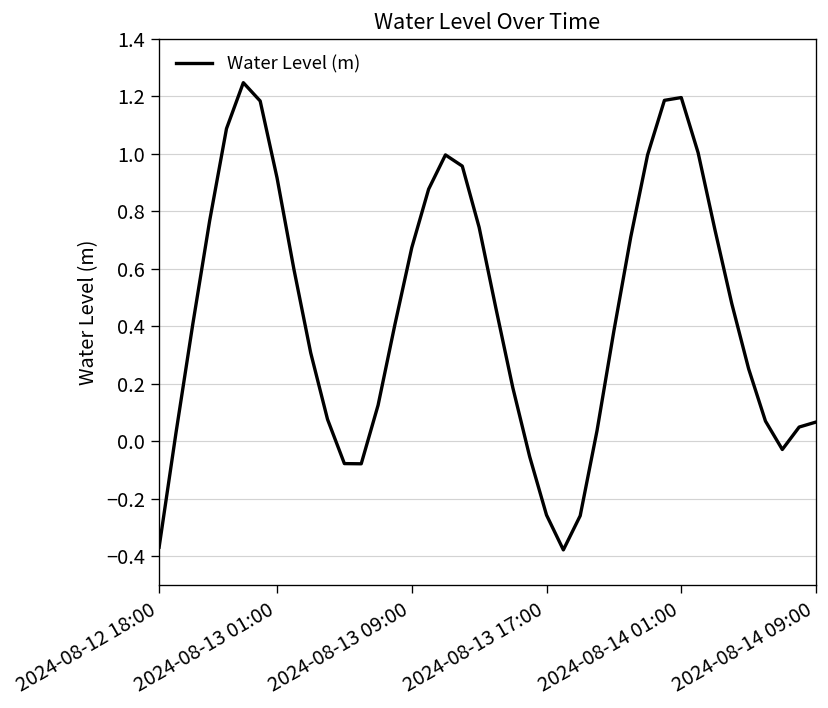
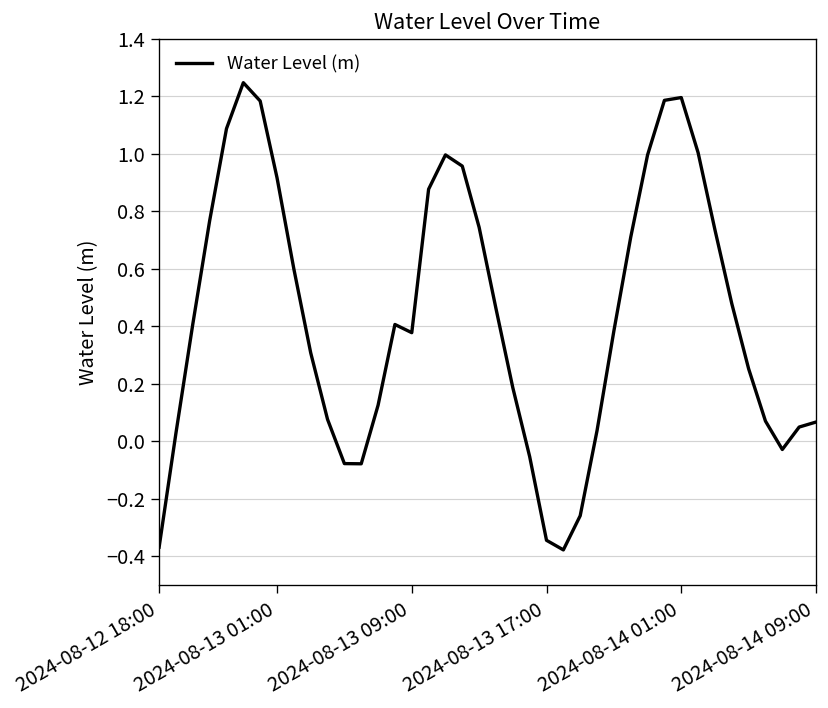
  {
    "2024-08-12 18:00": -0.37,
    "2024-08-13 01:00": 0.92,
-   "2024-08-13 09:00": 0.67,
-   "2024-08-13 17:00": -0.26,
+   "2024-08-13 09:00": 0.38,
+   "2024-08-13 17:00": -0.34,
    "2024-08-14 01:00": 1.20,
    "2024-08-14 09:00": 0.07
  }
